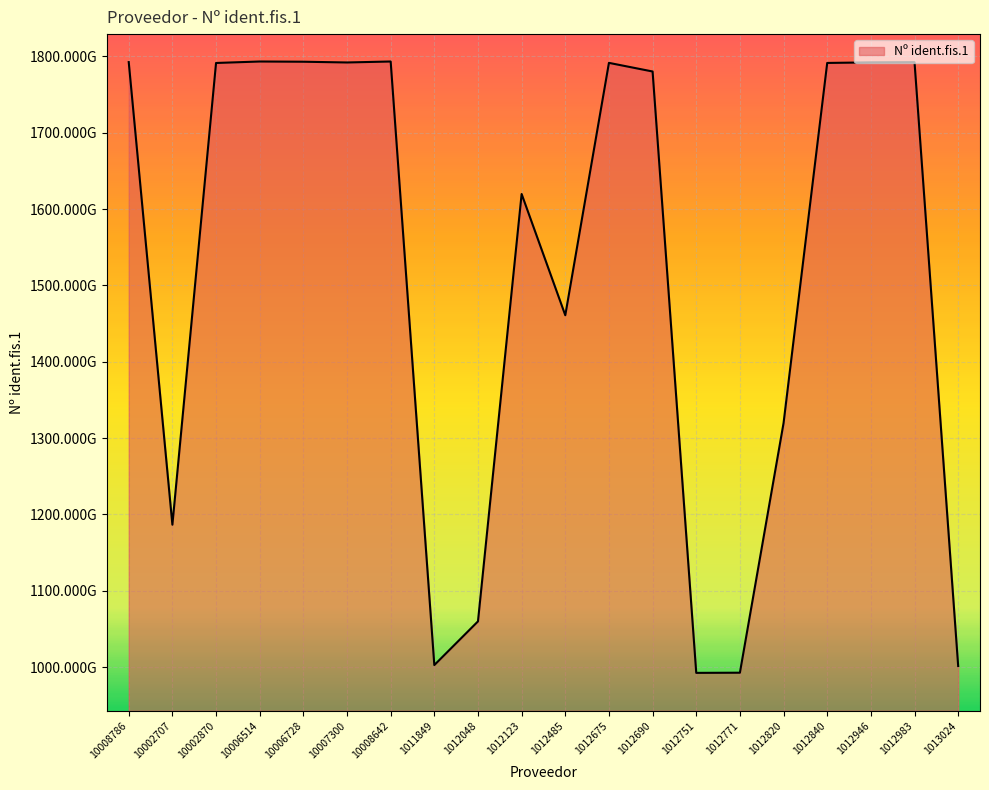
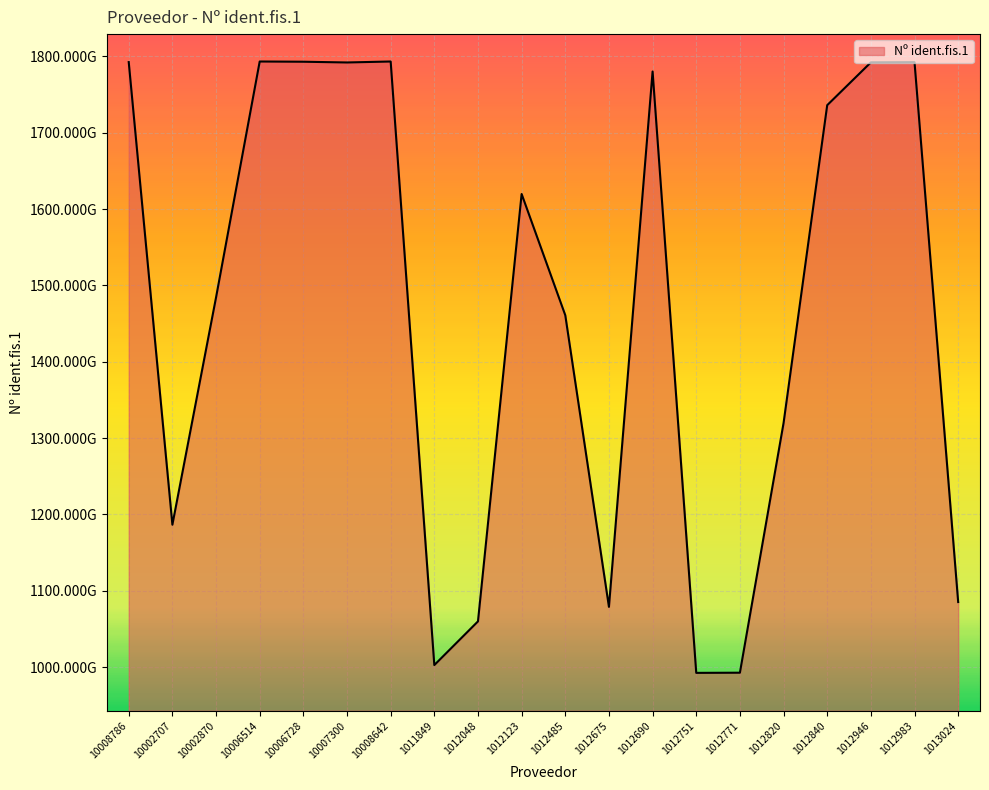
  {
    "10008786": 1790000000000,
    "10002707": 1190000000000,
-   "10002870": 1790000000000,
+   "10002870": 1480000000000,
    "10006514": 1790000000000,
    "10006728": 1790000000000,
    "10007300": 1790000000000,
    "10008642": 1790000000000,
    "1011849": 1000000000000,
    "1012048": 1060000000000,
    "1012123": 1620000000000,
    "1012485": 1460000000000,
-   "1012675": 1790000000000,
+   "1012675": 1080000000000,
    "1012690": 1780000000000,
    "1012751": 990000000000,
    "1012771": 990000000000,
    "1012820": 1320000000000,
-   "1012840": 1790000000000,
-   "1013024": 1000000000000
+   "1012840": 1740000000000,
+   "1013024": 1090000000000
  }
